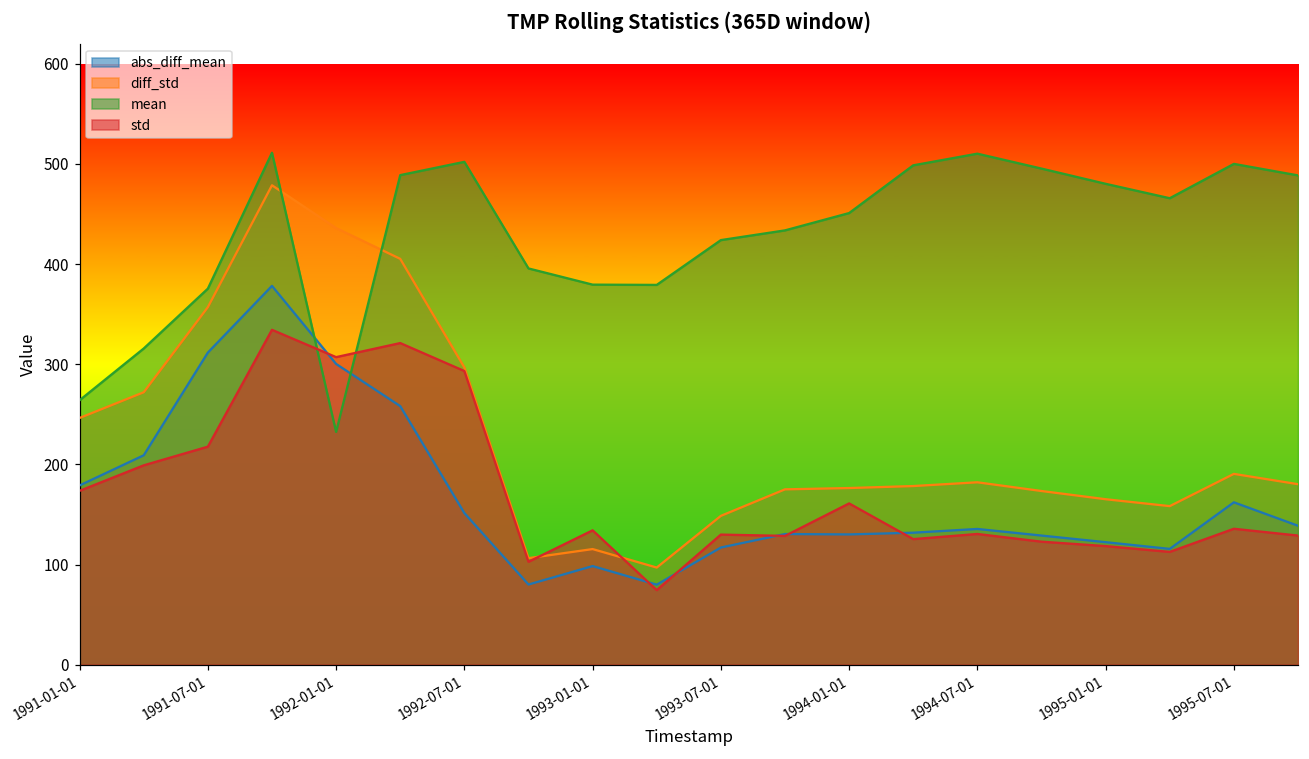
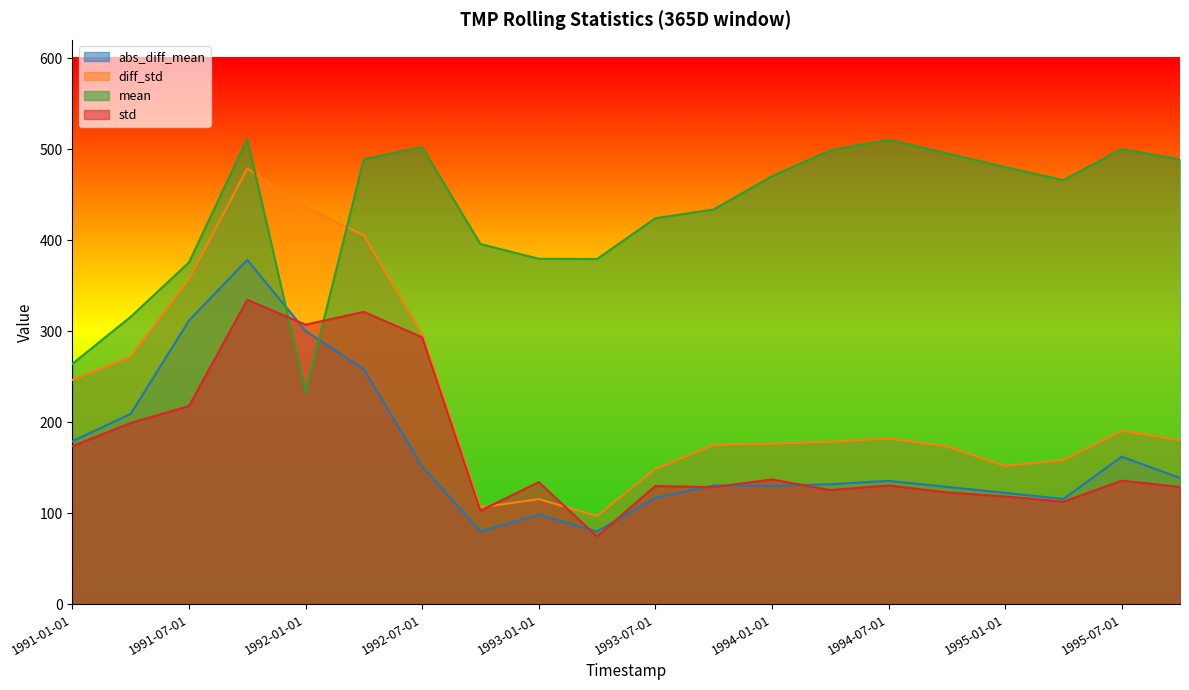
  {
    "abs_diff_mean": {
      "1991-01-01": 180,
      "1991-07-01": 310,
      "1992-01-01": 300,
      "1992-07-01": 150,
      "1993-01-01": 100,
      "1993-07-01": 120,
      "1994-01-01": 130,
      "1994-07-01": 140,
      "1995-01-01": 120,
      "1995-07-01": 160
    },
    "diff_std": {
      "1991-01-01": 250,
      "1991-07-01": 360,
      "1992-01-01": 440,
      "1992-07-01": 300,
      "1993-01-01": 120,
      "1993-07-01": 150,
      "1994-01-01": 180,
      "1994-07-01": 180,
-     "1995-01-01": 170,
+     "1995-01-01": 150,
      "1995-07-01": 190
    },
    "mean": {
      "1991-01-01": 260,
      "1991-07-01": 380,
      "1992-01-01": 230,
      "1992-07-01": 500,
      "1993-01-01": 380,
      "1993-07-01": 420,
-     "1994-01-01": 450,
+     "1994-01-01": 470,
      "1994-07-01": 510,
      "1995-01-01": 480,
      "1995-07-01": 500
    },
    "std": {
      "1991-01-01": 170,
      "1991-07-01": 220,
      "1992-01-01": 310,
      "1992-07-01": 290,
      "1993-01-01": 130,
      "1993-07-01": 130,
-     "1994-01-01": 160,
+     "1994-01-01": 140,
      "1994-07-01": 130,
      "1995-01-01": 120,
      "1995-07-01": 140
    }
  }
